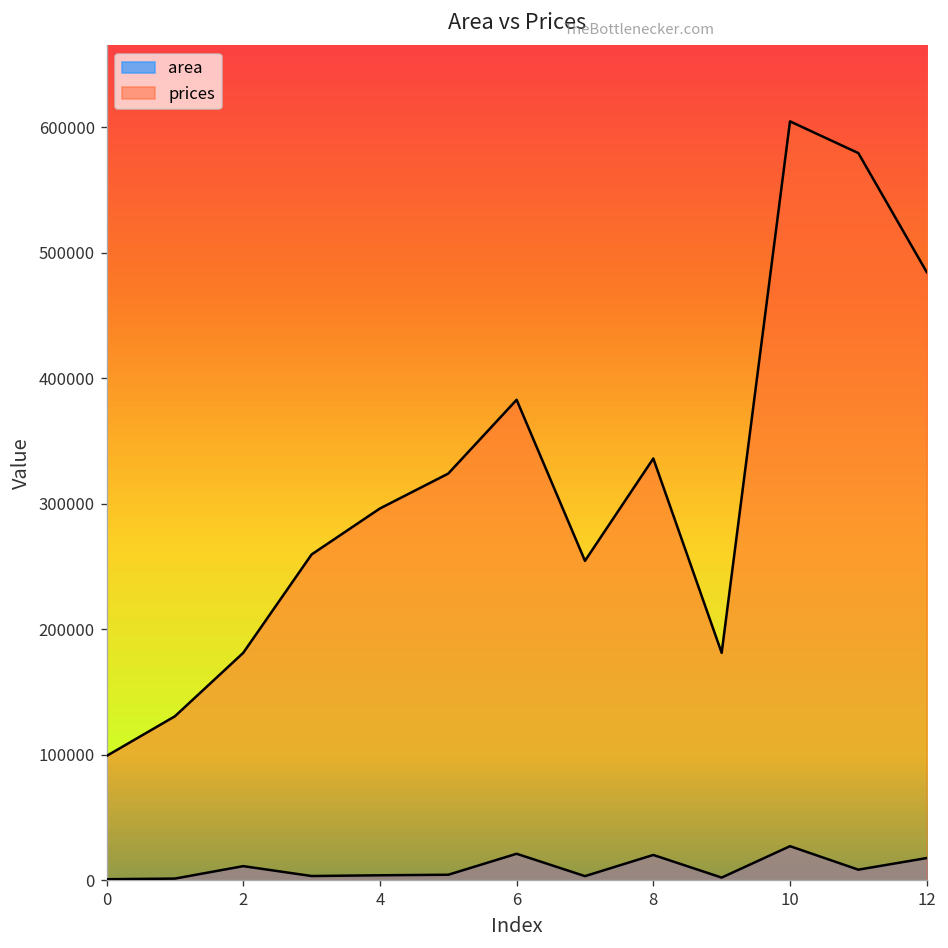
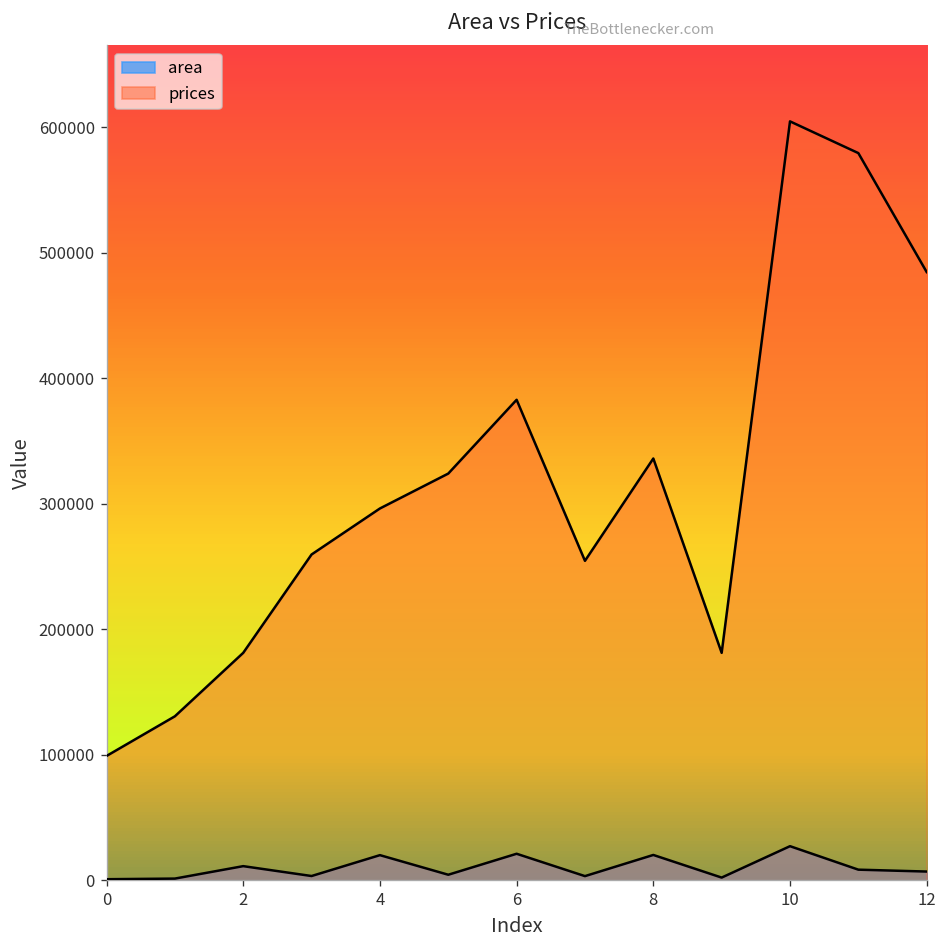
  {
    "area": {
      "0": 1000,
      "2": 11000,
-     "4": 4000,
+     "4": 20000,
      "6": 21000,
      "8": 20000,
      "10": 27000,
-     "12": 18000
+     "12": 7000
    },
    "prices": {
      "0": 99000,
      "2": 181000,
      "4": 296000,
      "6": 383000,
      "8": 336000,
      "10": 605000,
      "12": 485000
    }
  }
